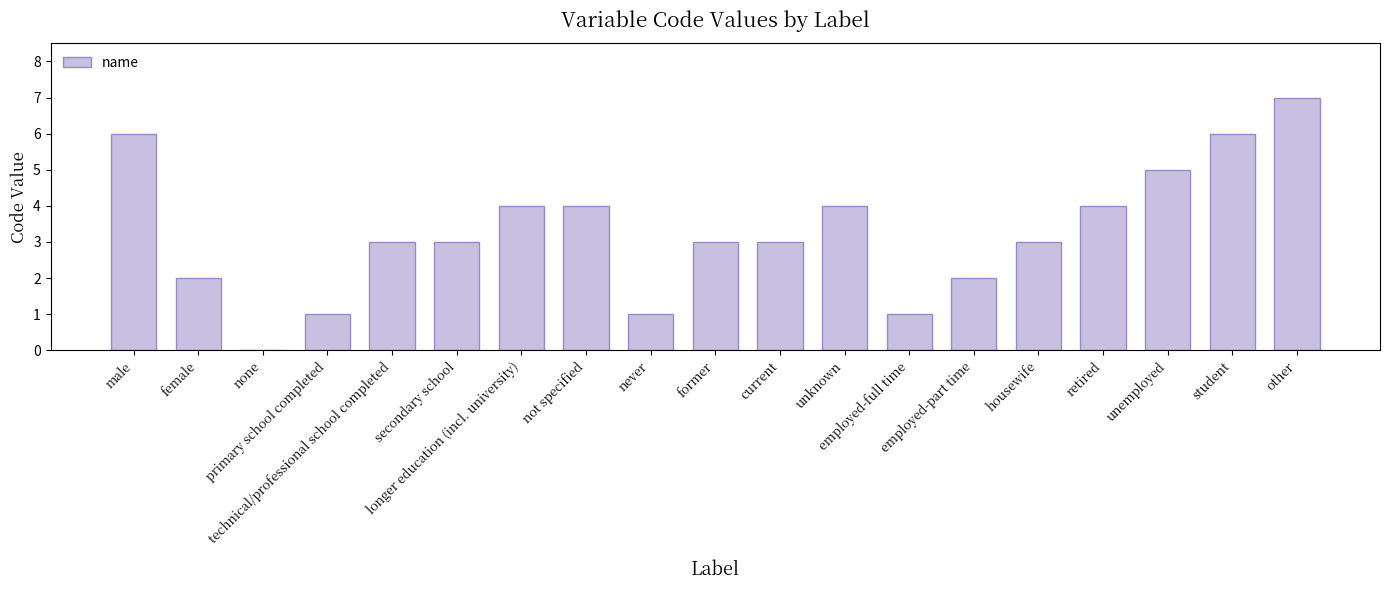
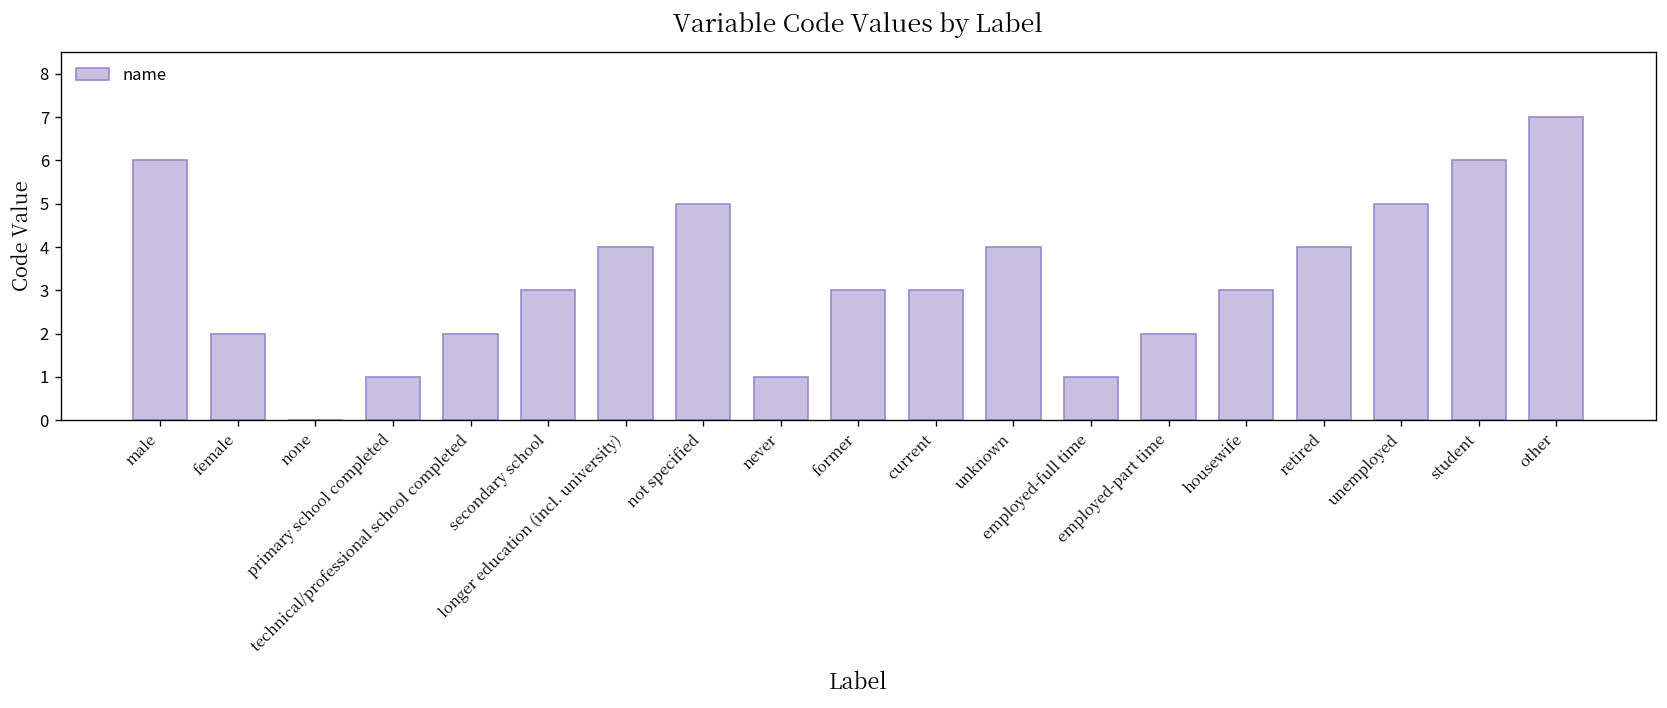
  {
    "male": 6,
    "female": 2,
    "none": 0,
    "primary school completed": 1,
-   "technical/professional school completed": 3,
+   "technical/professional school completed": 2,
    "secondary school": 3,
    "longer education (incl. university)": 4,
-   "not specified": 4,
+   "not specified": 5,
    "never": 1,
    "former": 3,
    "current": 3,
    "unknown": 4,
    "employed-full time": 1,
    "employed-part time": 2,
    "housewife": 3,
    "retired": 4,
    "unemployed": 5,
    "student": 6,
    "other": 7
  }
